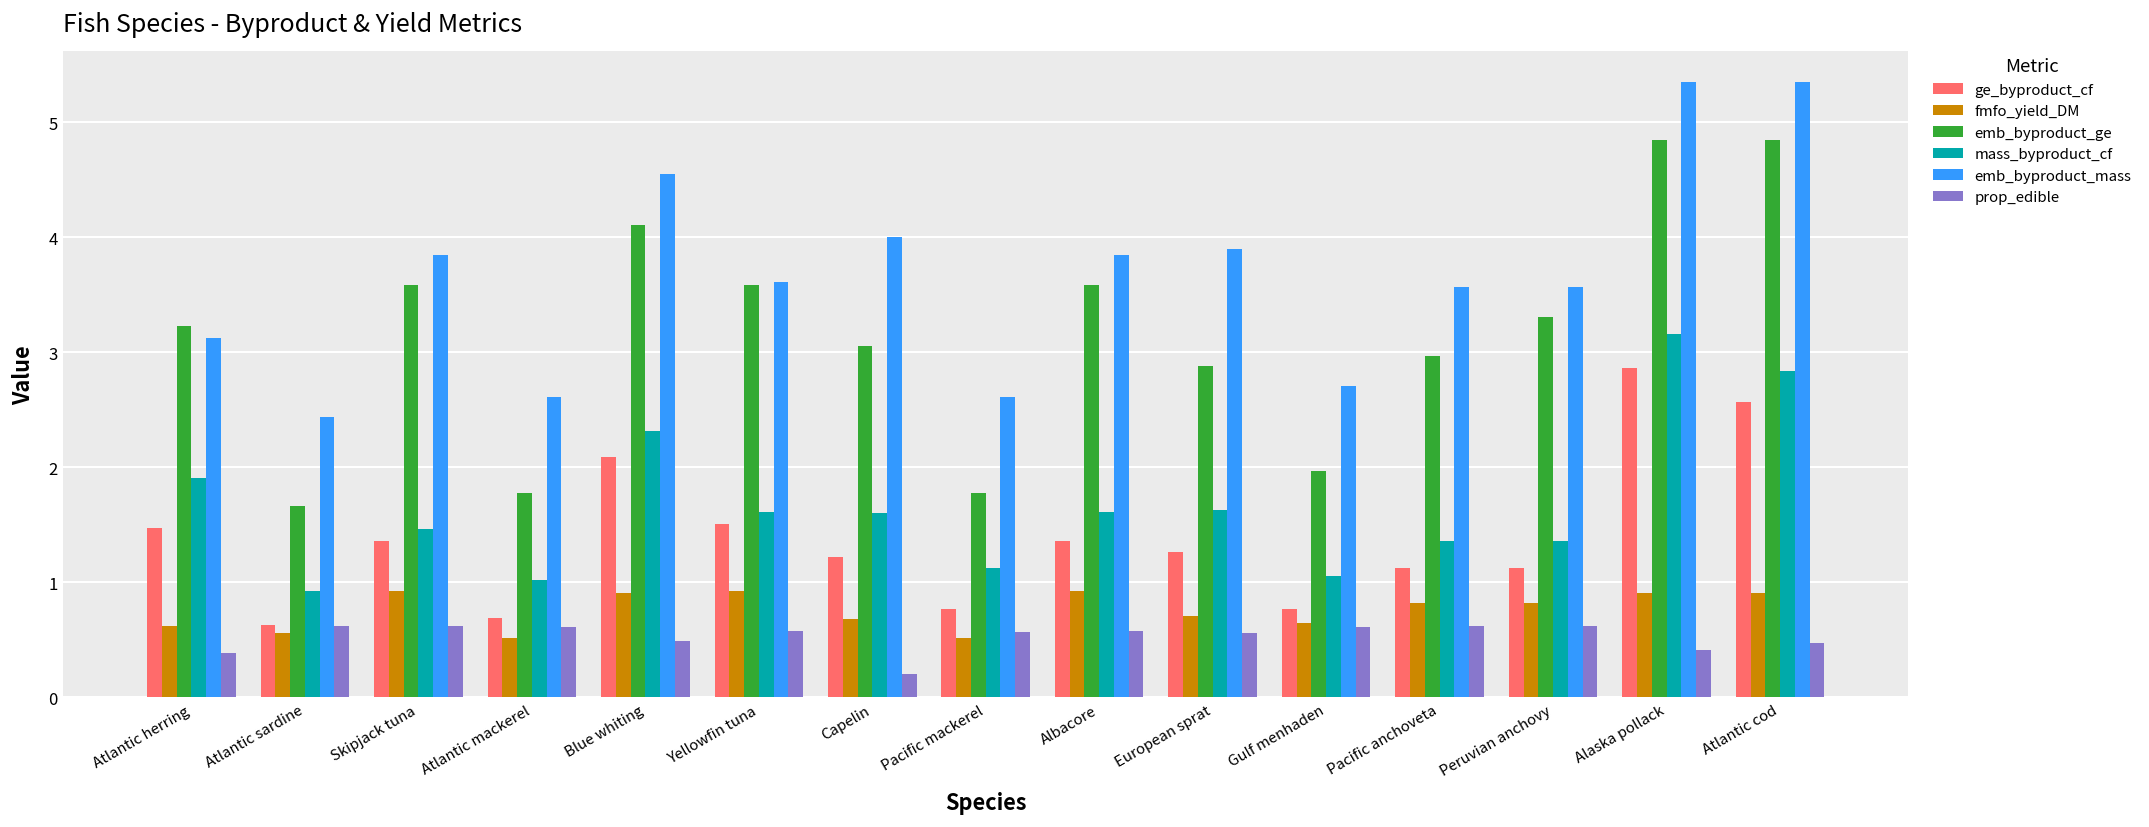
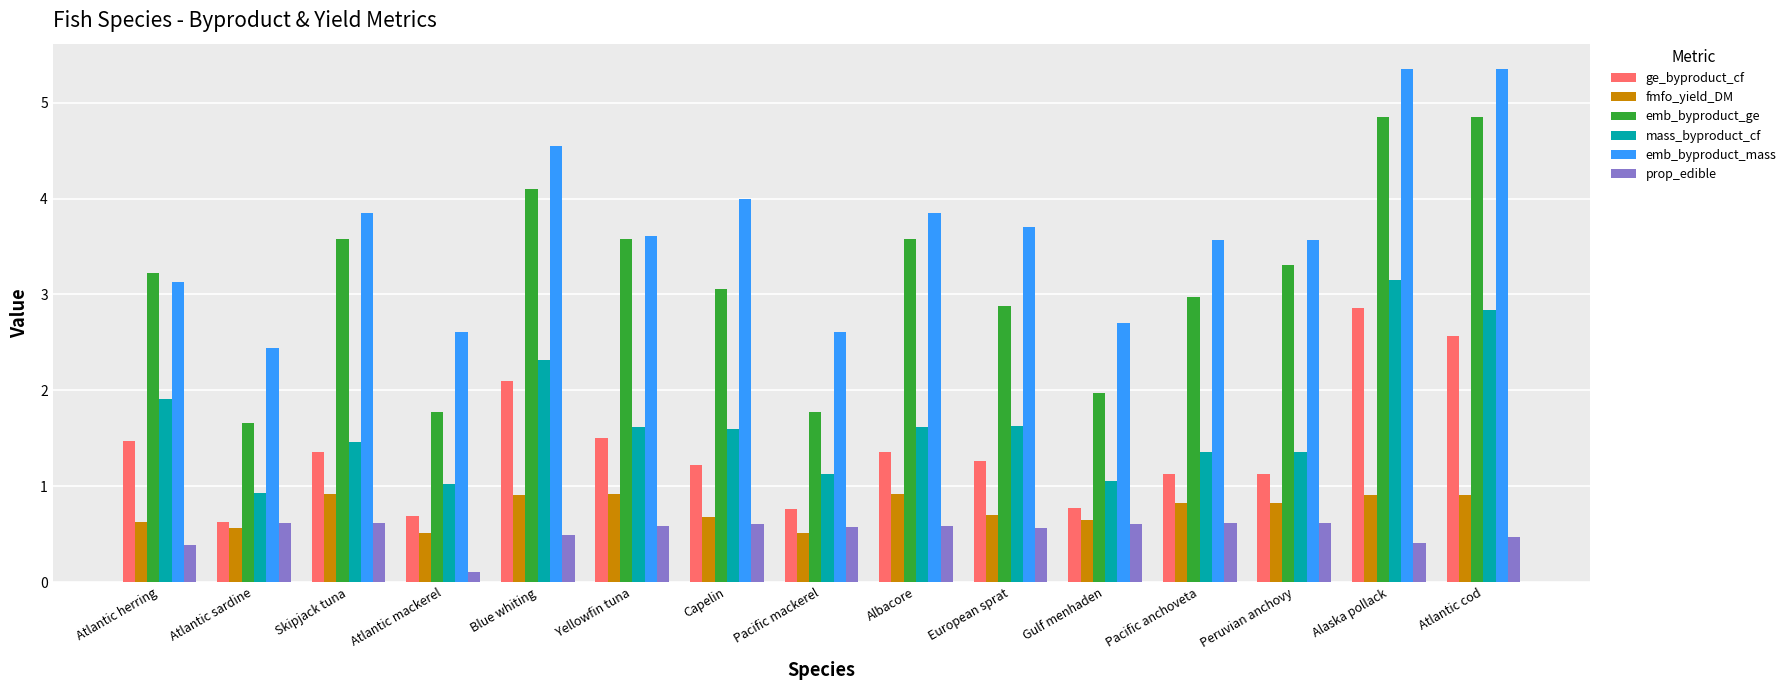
  {
    "ge_byproduct_cf": {
      "Atlantic herring": 1.5,
      "Atlantic sardine": 0.6,
      "Skipjack tuna": 1.4,
      "Atlantic mackerel": 0.7,
      "Blue whiting": 2.1,
      "Yellowfin tuna": 1.5,
      "Capelin": 1.2,
      "Pacific mackerel": 0.8,
      "Albacore": 1.4,
      "European sprat": 1.3,
      "Gulf menhaden": 0.8,
      "Pacific anchoveta": 1.1,
      "Peruvian anchovy": 1.1,
      "Alaska pollack": 2.9,
      "Atlantic cod": 2.6
    },
    "fmfo_yield_DM": {
      "Atlantic herring": 0.6,
      "Atlantic sardine": 0.6,
      "Skipjack tuna": 0.9,
      "Atlantic mackerel": 0.5,
      "Blue whiting": 0.9,
      "Yellowfin tuna": 0.9,
      "Capelin": 0.7,
      "Pacific mackerel": 0.5,
      "Albacore": 0.9,
      "European sprat": 0.7,
      "Gulf menhaden": 0.6,
      "Pacific anchoveta": 0.8,
      "Peruvian anchovy": 0.8,
      "Alaska pollack": 0.9,
      "Atlantic cod": 0.9
    },
    "emb_byproduct_ge": {
      "Atlantic herring": 3.2,
      "Atlantic sardine": 1.7,
      "Skipjack tuna": 3.6,
      "Atlantic mackerel": 1.8,
      "Blue whiting": 4.1,
      "Yellowfin tuna": 3.6,
      "Capelin": 3.1,
      "Pacific mackerel": 1.8,
      "Albacore": 3.6,
      "European sprat": 2.9,
      "Gulf menhaden": 2.0,
      "Pacific anchoveta": 3.0,
      "Peruvian anchovy": 3.3,
      "Alaska pollack": 4.8,
      "Atlantic cod": 4.8
    },
    "mass_byproduct_cf": {
      "Atlantic herring": 1.9,
      "Atlantic sardine": 0.9,
      "Skipjack tuna": 1.5,
      "Atlantic mackerel": 1.0,
      "Blue whiting": 2.3,
      "Yellowfin tuna": 1.6,
      "Capelin": 1.6,
      "Pacific mackerel": 1.1,
      "Albacore": 1.6,
      "European sprat": 1.6,
      "Gulf menhaden": 1.1,
      "Pacific anchoveta": 1.4,
      "Peruvian anchovy": 1.4,
      "Alaska pollack": 3.2,
      "Atlantic cod": 2.8
    },
    "emb_byproduct_mass": {
      "Atlantic herring": 3.1,
      "Atlantic sardine": 2.4,
      "Skipjack tuna": 3.8,
      "Atlantic mackerel": 2.6,
      "Blue whiting": 4.5,
      "Yellowfin tuna": 3.6,
      "Capelin": 4.0,
      "Pacific mackerel": 2.6,
      "Albacore": 3.8,
-     "European sprat": 3.9,
+     "European sprat": 3.7,
      "Gulf menhaden": 2.7,
      "Pacific anchoveta": 3.6,
      "Peruvian anchovy": 3.6,
      "Alaska pollack": 5.3,
      "Atlantic cod": 5.3
    },
    "prop_edible": {
      "Atlantic herring": 0.4,
      "Atlantic sardine": 0.6,
      "Skipjack tuna": 0.6,
-     "Atlantic mackerel": 0.6,
+     "Atlantic mackerel": 0.1,
      "Blue whiting": 0.5,
      "Yellowfin tuna": 0.6,
-     "Capelin": 0.2,
+     "Capelin": 0.6,
      "Pacific mackerel": 0.6,
      "Albacore": 0.6,
      "European sprat": 0.6,
      "Gulf menhaden": 0.6,
      "Pacific anchoveta": 0.6,
      "Peruvian anchovy": 0.6,
      "Alaska pollack": 0.4,
      "Atlantic cod": 0.5
    }
  }
